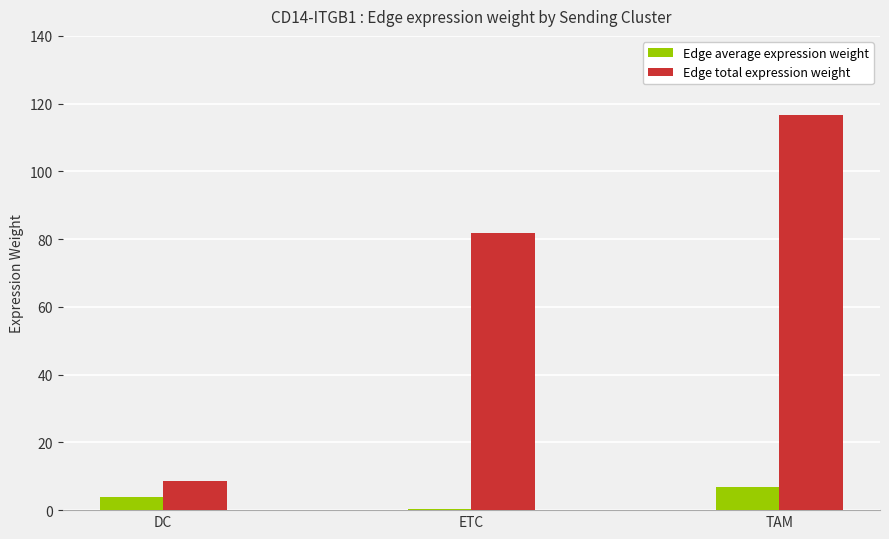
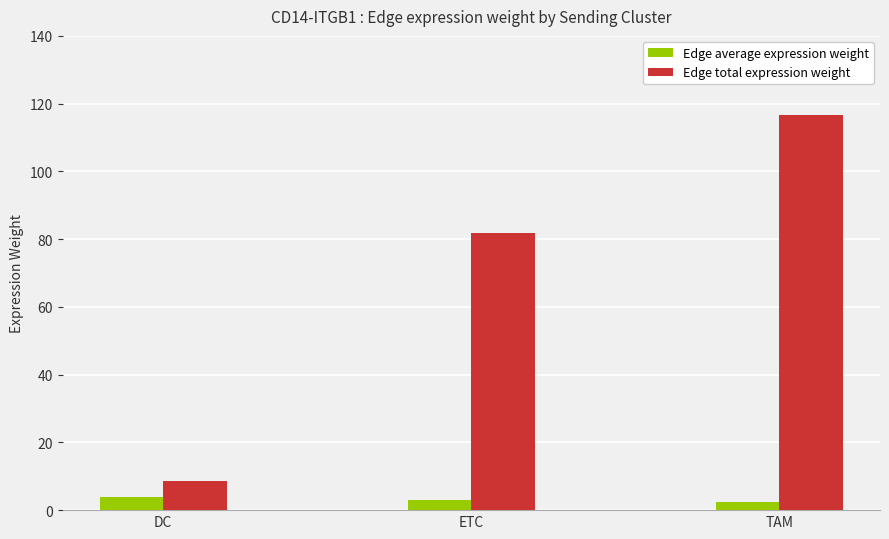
  {
    "Edge average expression weight": {
      "DC": 4,
-     "ETC": 0,
-     "TAM": 7
+     "ETC": 3,
+     "TAM": 2
    },
    "Edge total expression weight": {
      "DC": 8,
      "ETC": 82,
      "TAM": 117
    }
  }
